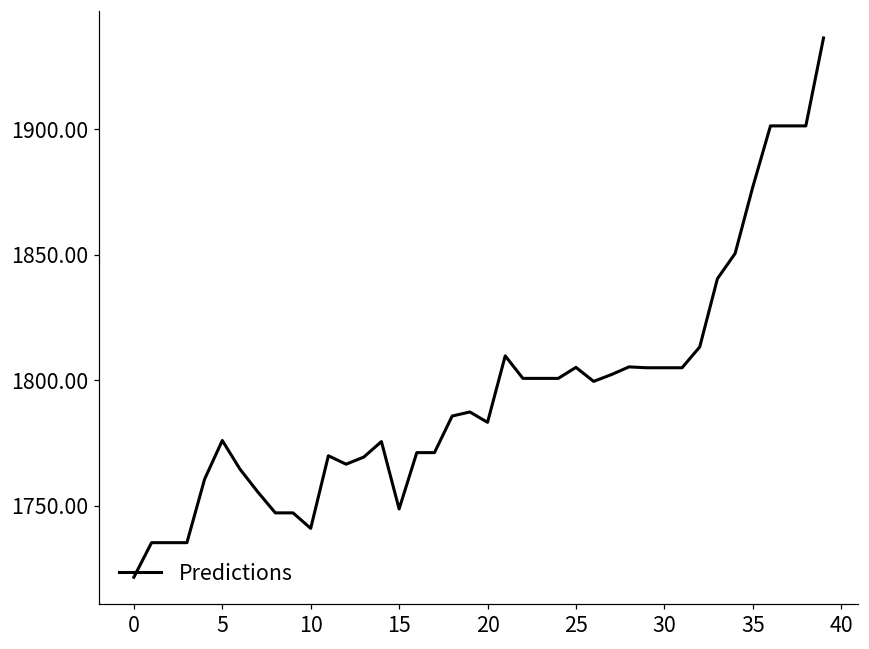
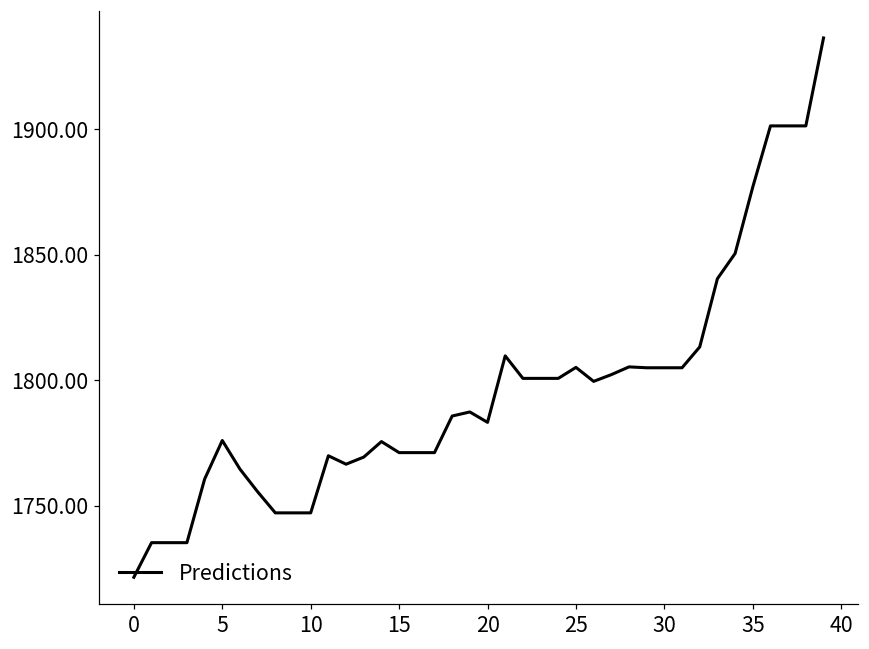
  {
    "0": 1722,
    "5": 1776,
-   "10": 1741,
-   "15": 1749,
+   "10": 1747,
+   "15": 1771,
    "20": 1783,
    "25": 1805,
    "30": 1805,
    "35": 1877
  }
